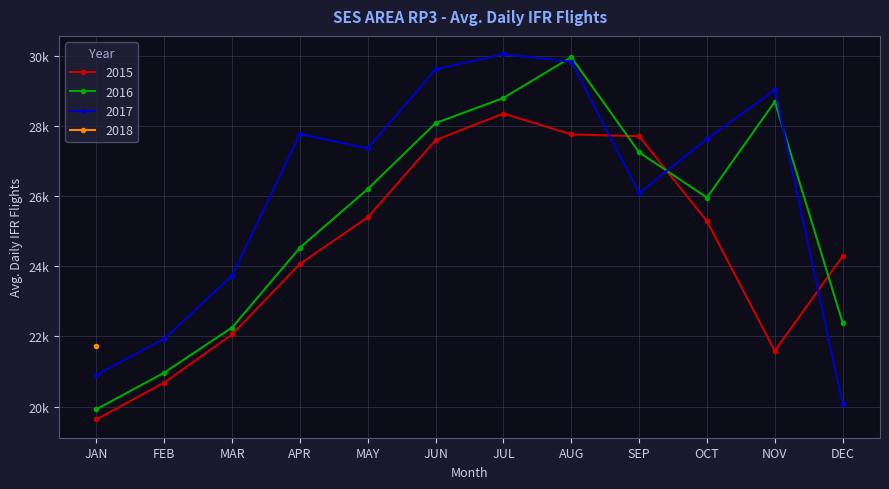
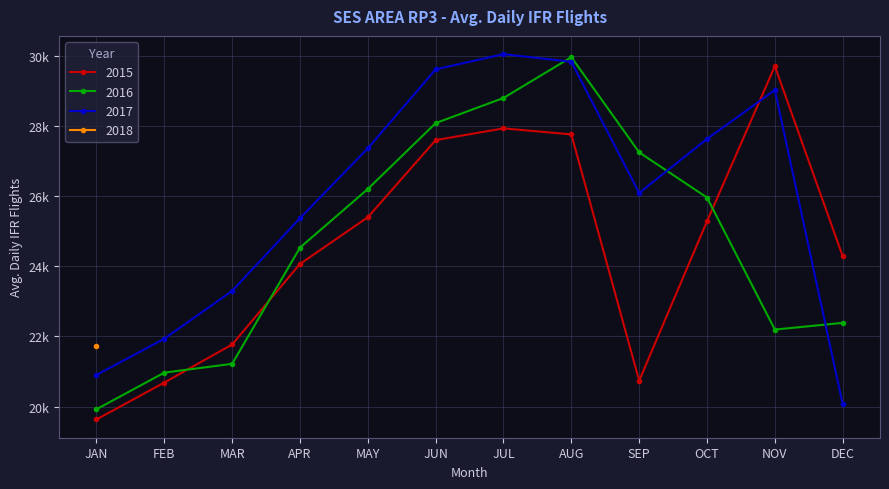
  {
    "2015": {
      "JAN": 19600,
      "FEB": 20700,
-     "MAR": 22100,
+     "MAR": 21800,
      "APR": 24100,
      "MAY": 25400,
      "JUN": 27600,
-     "JUL": 28400,
+     "JUL": 27900,
      "AUG": 27800,
-     "SEP": 27700,
+     "SEP": 20700,
      "OCT": 25300,
-     "NOV": 21600,
+     "NOV": 29700,
      "DEC": 24300
    },
    "2016": {
      "JAN": 19900,
      "FEB": 21000,
-     "MAR": 22300,
+     "MAR": 21200,
      "APR": 24500,
      "MAY": 26200,
      "JUN": 28100,
      "JUL": 28800,
      "AUG": 30000,
      "SEP": 27200,
      "OCT": 26000,
-     "NOV": 28700,
+     "NOV": 22200,
      "DEC": 22400
    },
    "2017": {
      "JAN": 20900,
      "FEB": 21900,
-     "MAR": 23700,
-     "APR": 27800,
+     "MAR": 23300,
+     "APR": 25400,
      "MAY": 27400,
      "JUN": 29600,
      "JUL": 30000,
      "AUG": 29800,
      "SEP": 26100,
      "OCT": 27600,
      "NOV": 29000,
      "DEC": 20100
    },
    "2018": {
      "JAN": 21700
    }
  }
